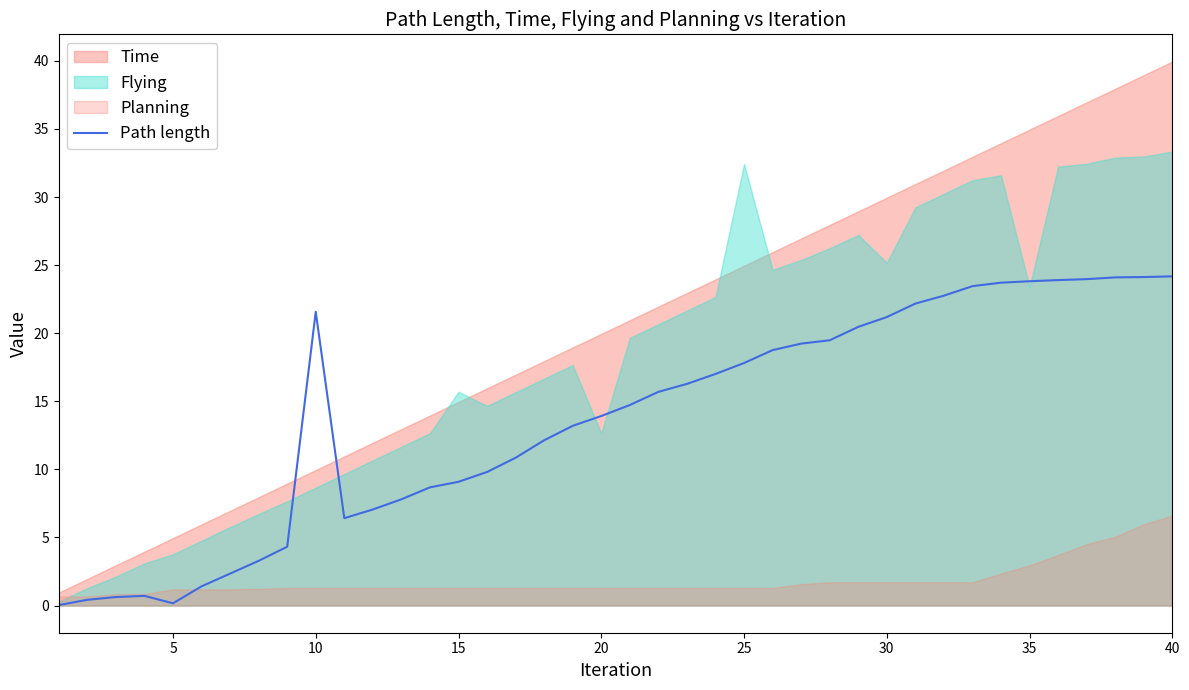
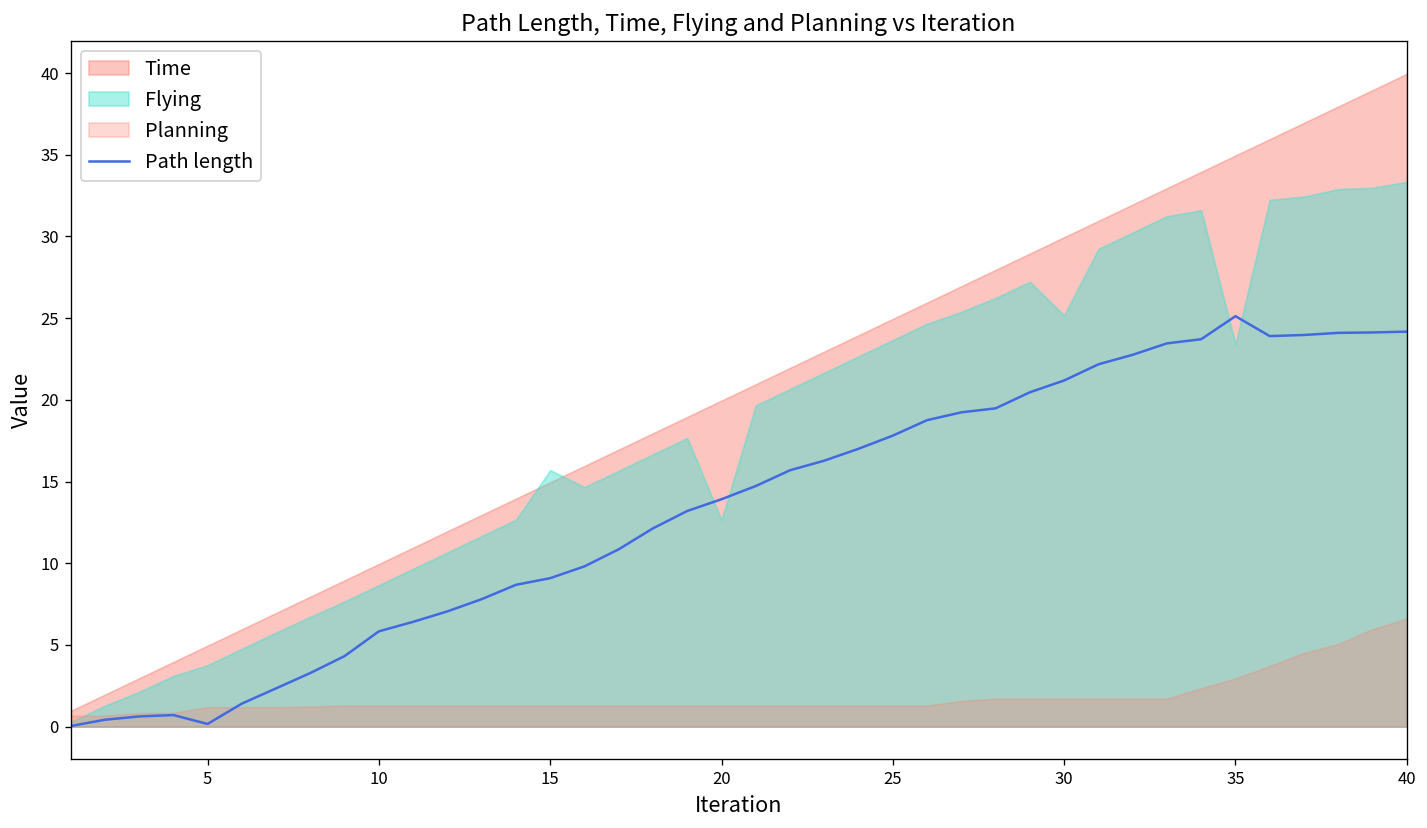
  {
    "Path length": {
      "5": 0.2,
-     "10": 21.6,
+     "10": 5.8,
      "15": 9.1,
      "20": 13.9,
      "25": 17.8,
      "30": 21.2,
-     "35": 23.8,
+     "35": 25.1,
      "40": 24.2
    },
    "Flying": {
      "5": 3.8,
      "10": 8.7,
      "15": 15.7,
      "20": 12.7,
-     "25": 32.4,
+     "25": 23.7,
      "30": 25.2,
      "35": 23.4,
      "40": 33.3
    }
  }
